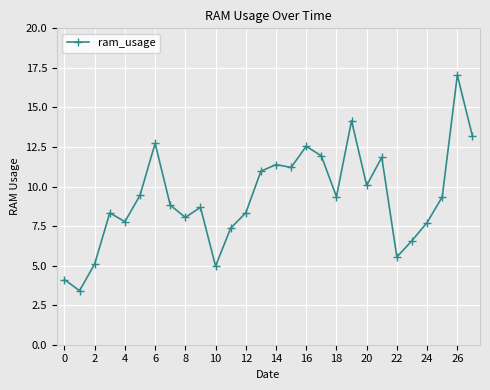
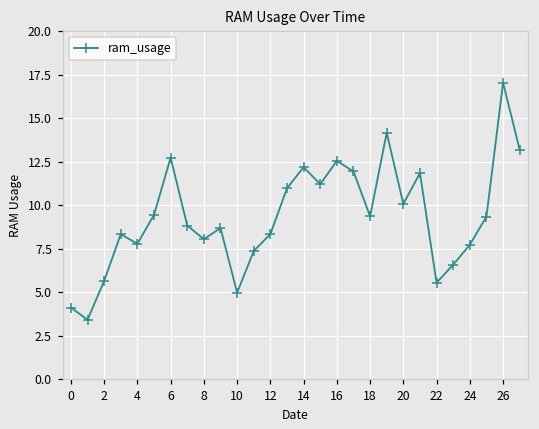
  {
    "0": 4.1,
-   "2": 5.1,
+   "2": 5.6,
    "4": 7.8,
    "6": 12.7,
    "8": 8.0,
    "10": 5.0,
    "12": 8.3,
-   "14": 11.4,
+   "14": 12.2,
    "16": 12.5,
    "18": 9.4,
    "20": 10.1,
    "22": 5.5,
    "24": 7.7,
    "26": 17.0
  }
